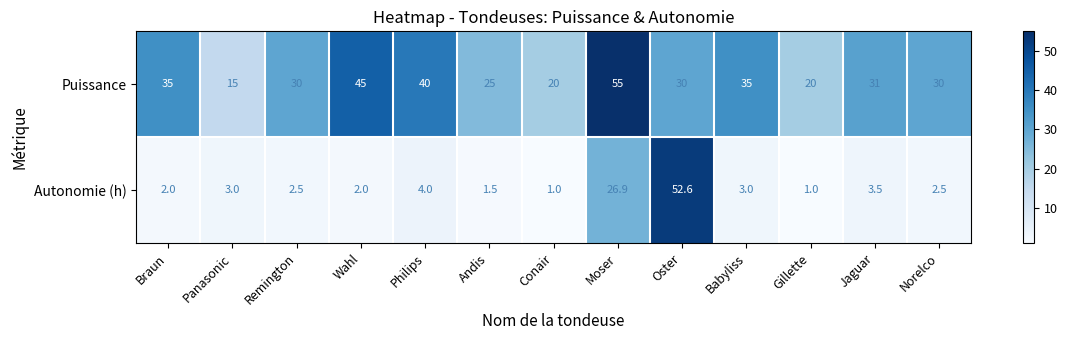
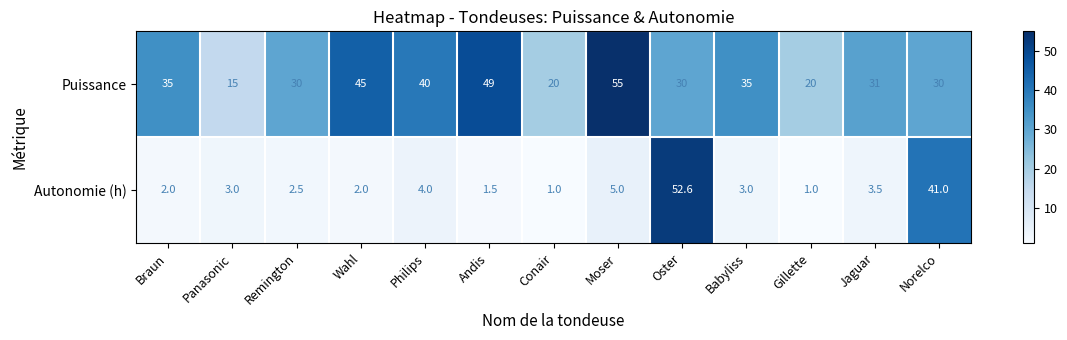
  {
    "Puissance": {
      "Braun": 35,
      "Panasonic": 15,
      "Wahl": 45,
      "Philips": 40,
-     "Andis": 25,
+     "Andis": 49,
      "Conair": 20,
      "Moser": 55,
      "Babyliss": 35,
      "Gillette": 20
    },
    "Autonomie (h)": {
      "Braun": 2.0,
      "Panasonic": 3.0,
      "Remington": 2.5,
      "Wahl": 2.0,
      "Philips": 4.0,
      "Andis": 1.5,
      "Conair": 1.0,
-     "Moser": 26.9,
+     "Moser": 5.0,
      "Oster": 52.6,
      "Babyliss": 3.0,
      "Gillette": 1.0,
      "Jaguar": 3.5,
-     "Norelco": 2.5
+     "Norelco": 41.0
    }
  }
